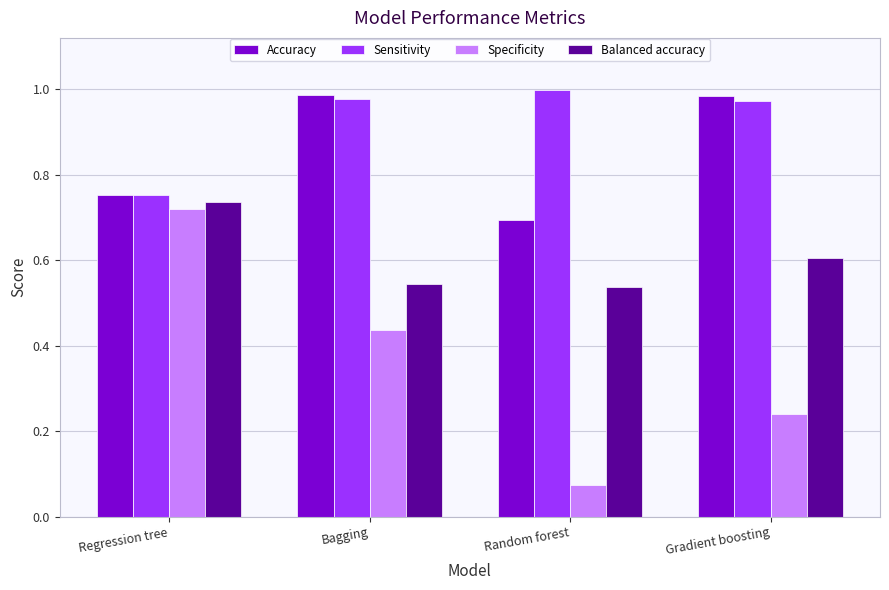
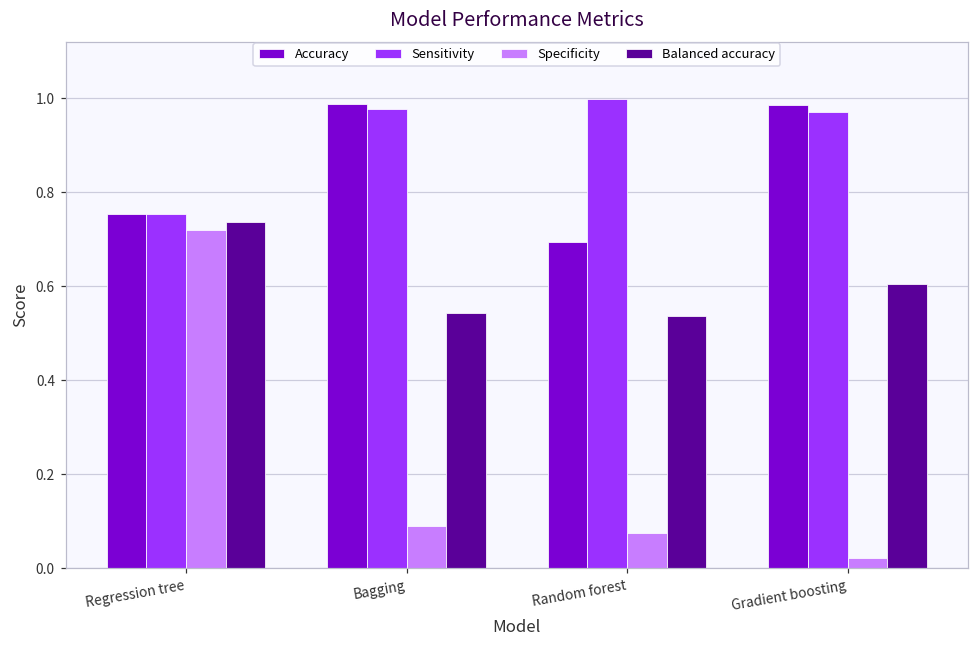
  {
    "Accuracy": {
      "Regression tree": 0.75,
      "Bagging": 0.99,
      "Random forest": 0.69,
      "Gradient boosting": 0.98
    },
    "Sensitivity": {
      "Regression tree": 0.75,
      "Bagging": 0.98,
      "Random forest": 1.00,
      "Gradient boosting": 0.97
    },
    "Specificity": {
      "Regression tree": 0.72,
-     "Bagging": 0.44,
+     "Bagging": 0.09,
      "Random forest": 0.07,
-     "Gradient boosting": 0.24
+     "Gradient boosting": 0.02
    },
    "Balanced accuracy": {
      "Regression tree": 0.74,
      "Bagging": 0.54,
      "Random forest": 0.54,
      "Gradient boosting": 0.61
    }
  }
